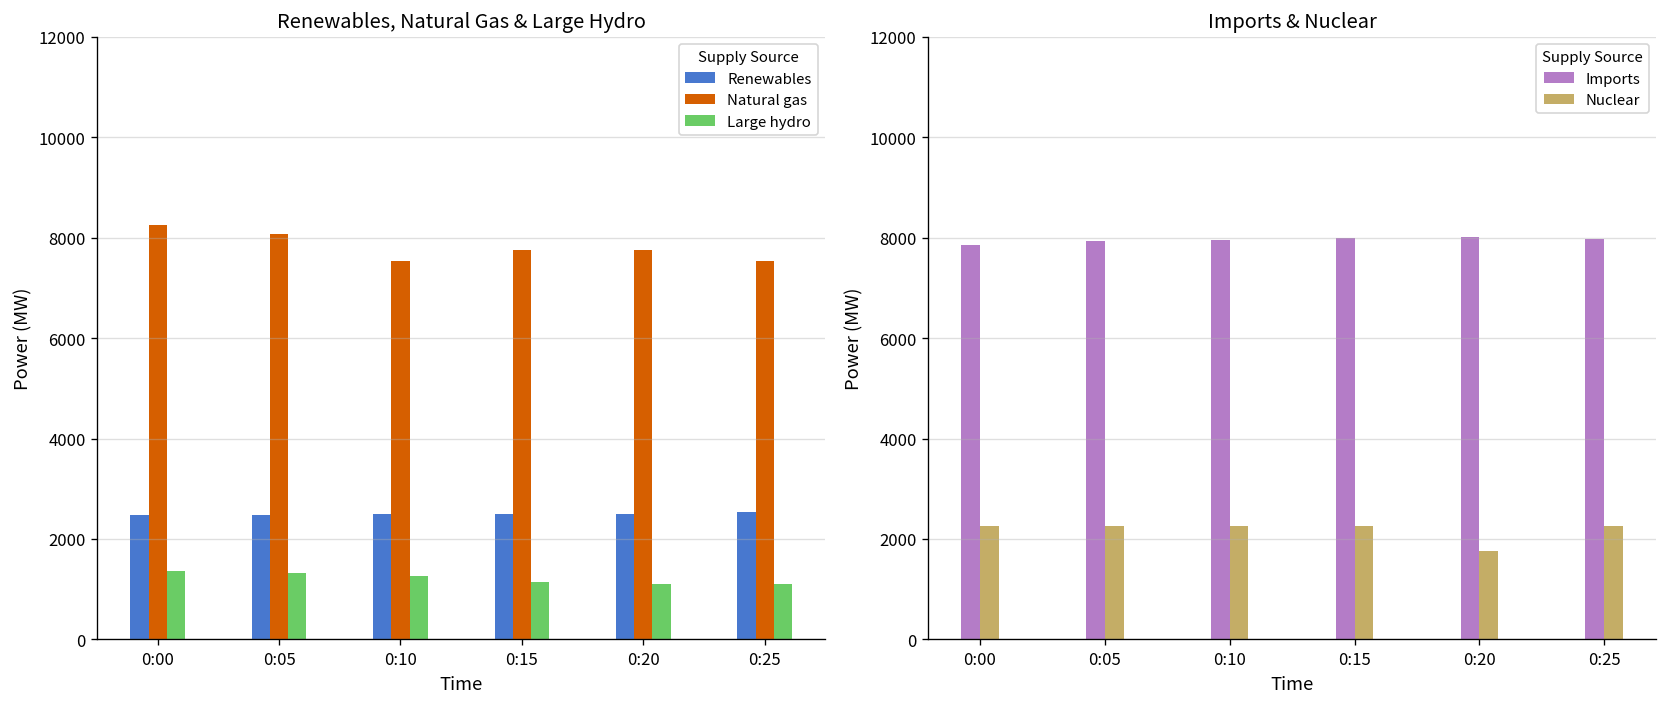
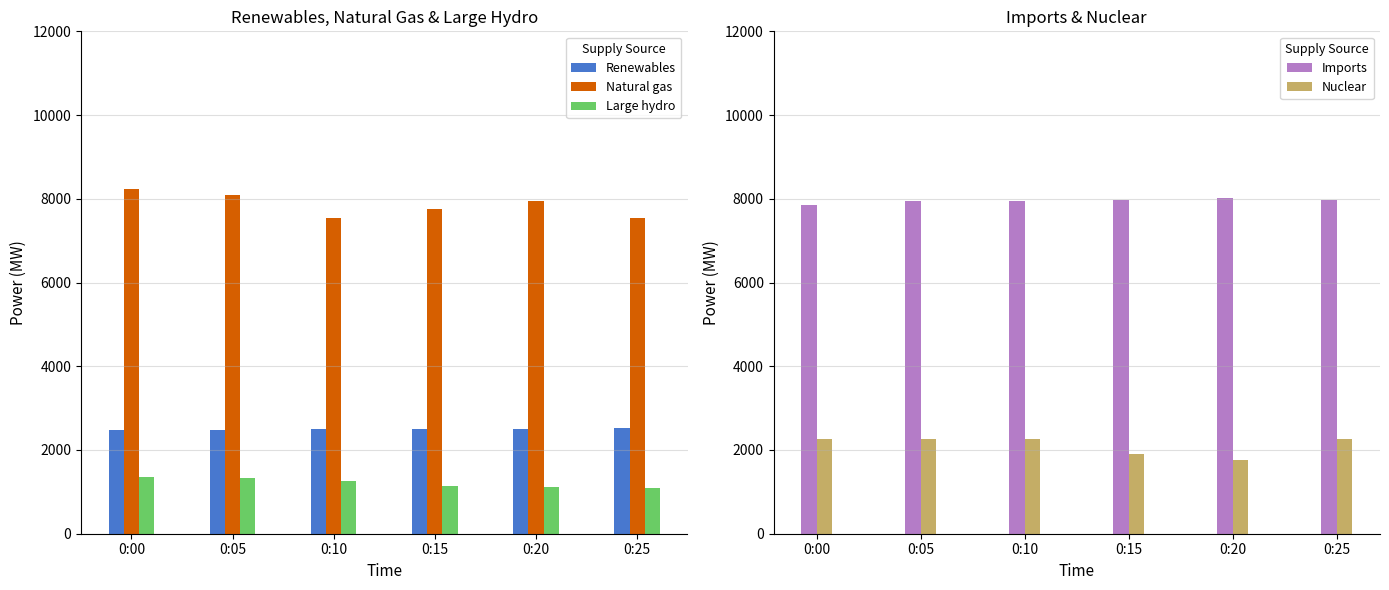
  {
    "Renewables, Natural Gas & Large Hydro": {
      "Renewables": {
        "0:00": 2500,
        "0:05": 2500,
        "0:10": 2500,
        "0:15": 2500,
        "0:20": 2500,
        "0:25": 2500
      },
      "Natural gas": {
        "0:00": 8200,
        "0:05": 8100,
        "0:10": 7500,
        "0:15": 7800,
-       "0:20": 7700,
+       "0:20": 8000,
        "0:25": 7500
      },
      "Large hydro": {
        "0:00": 1400,
        "0:05": 1300,
        "0:10": 1300,
        "0:15": 1100,
        "0:20": 1100,
        "0:25": 1100
      }
    },
    "Imports & Nuclear": {
      "Imports": {
        "0:00": 7900,
        "0:05": 7900,
        "0:10": 8000,
        "0:15": 8000,
        "0:20": 8000,
        "0:25": 8000
      },
      "Nuclear": {
        "0:00": 2300,
        "0:05": 2300,
        "0:10": 2300,
-       "0:15": 2300,
+       "0:15": 1900,
        "0:20": 1800,
        "0:25": 2300
      }
    }
  }
